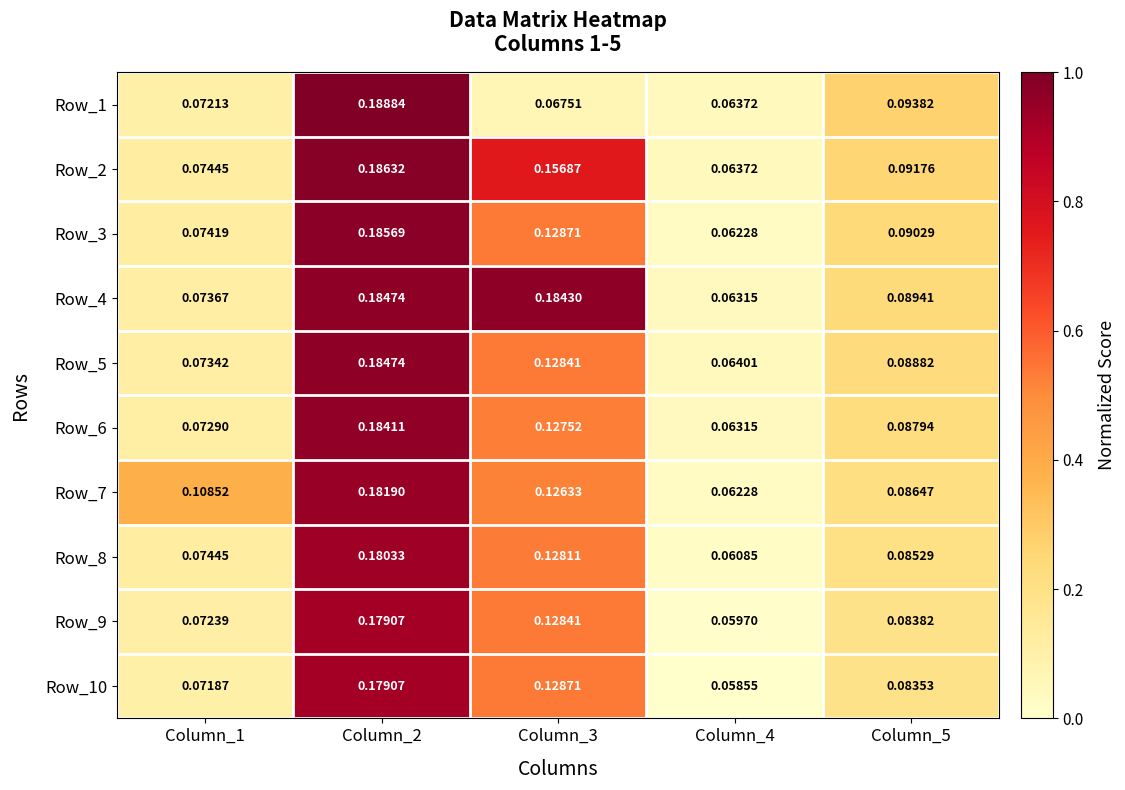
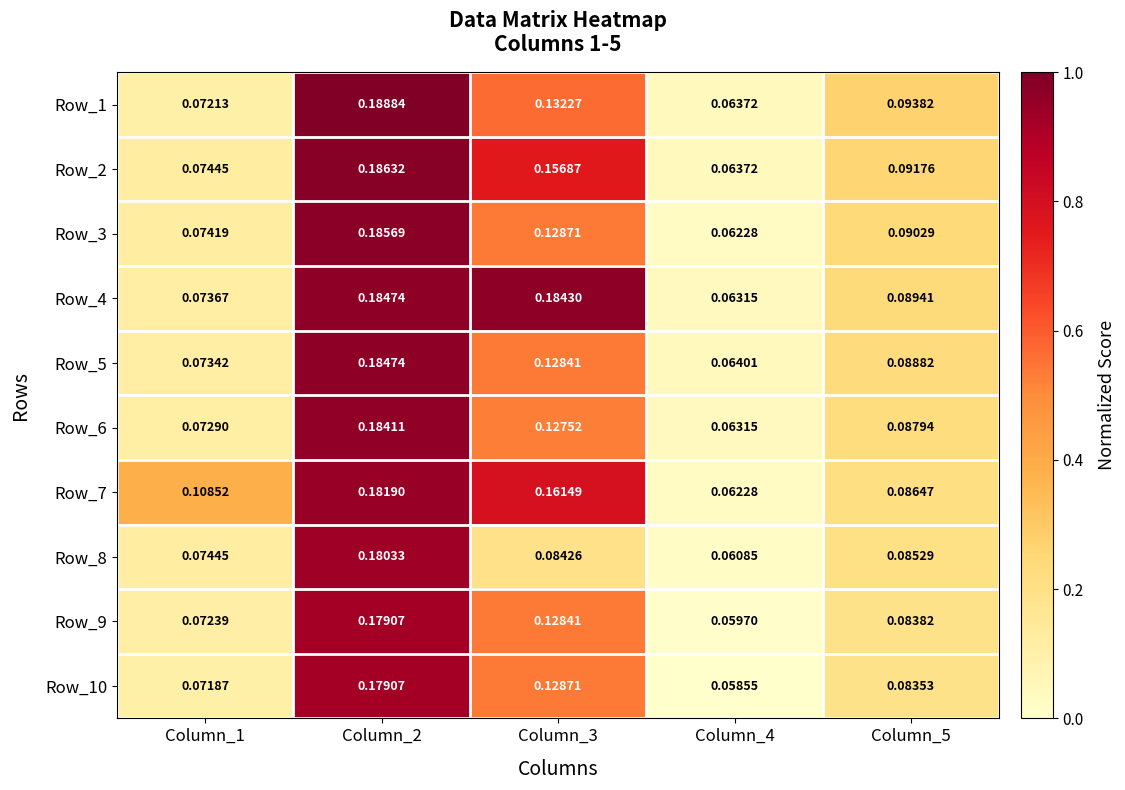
  {
    "Row_1": {
      "Column_1": 0.07213,
      "Column_2": 0.18884,
-     "Column_3": 0.06751,
+     "Column_3": 0.13227,
      "Column_4": 0.06372,
      "Column_5": 0.09382
    },
    "Row_2": {
      "Column_1": 0.07445,
      "Column_2": 0.18632,
      "Column_3": 0.15687,
      "Column_4": 0.06372,
      "Column_5": 0.09176
    },
    "Row_3": {
      "Column_1": 0.07419,
      "Column_2": 0.18569,
      "Column_3": 0.12871,
      "Column_4": 0.06228,
      "Column_5": 0.09029
    },
    "Row_4": {
      "Column_1": 0.07367,
      "Column_2": 0.18474,
      "Column_3": 0.18430,
      "Column_4": 0.06315,
      "Column_5": 0.08941
    },
    "Row_5": {
      "Column_1": 0.07342,
      "Column_2": 0.18474,
      "Column_3": 0.12841,
      "Column_4": 0.06401,
      "Column_5": 0.08882
    },
    "Row_6": {
      "Column_1": 0.07290,
      "Column_2": 0.18411,
      "Column_3": 0.12752,
      "Column_4": 0.06315,
      "Column_5": 0.08794
    },
    "Row_7": {
      "Column_1": 0.10852,
      "Column_2": 0.18190,
-     "Column_3": 0.12633,
+     "Column_3": 0.16149,
      "Column_4": 0.06228,
      "Column_5": 0.08647
    },
    "Row_8": {
      "Column_1": 0.07445,
      "Column_2": 0.18033,
-     "Column_3": 0.12811,
+     "Column_3": 0.08426,
      "Column_4": 0.06085,
      "Column_5": 0.08529
    },
    "Row_9": {
      "Column_1": 0.07239,
      "Column_2": 0.17907,
      "Column_3": 0.12841,
      "Column_4": 0.05970,
      "Column_5": 0.08382
    },
    "Row_10": {
      "Column_1": 0.07187,
      "Column_2": 0.17907,
      "Column_3": 0.12871,
      "Column_4": 0.05855,
      "Column_5": 0.08353
    }
  }
